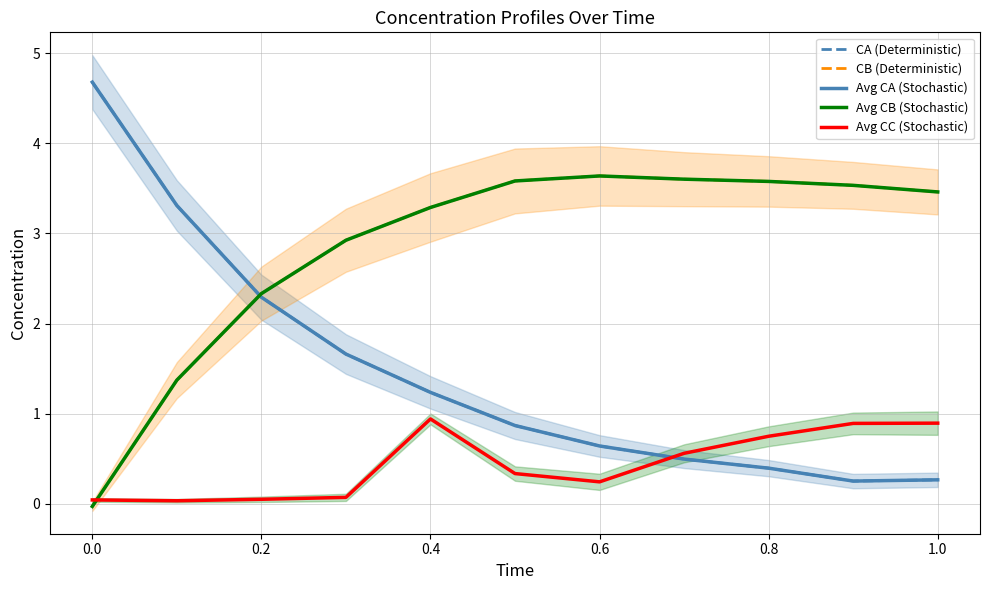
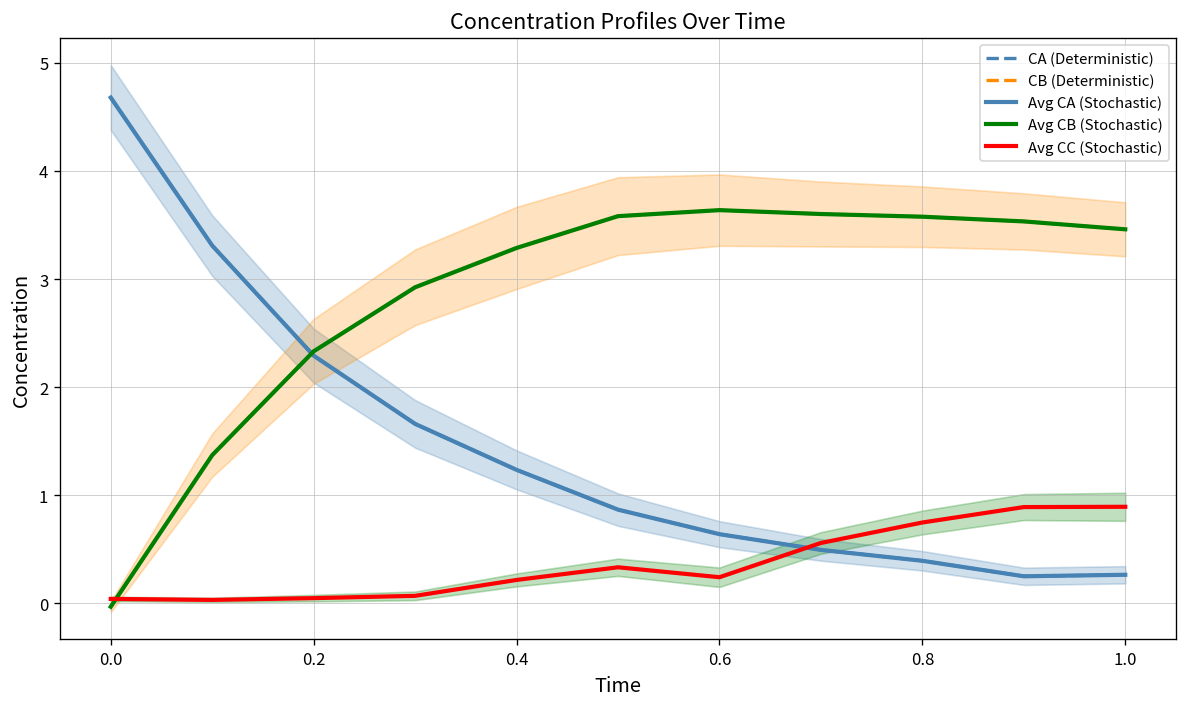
  {
    "Avg CC (Stochastic)": {
      "0.2": 0.0,
-     "0.4": 0.9,
+     "0.4": 0.2,
      "0.6": 0.2,
      "0.8": 0.7,
      "1.0": 0.9
    }
  }
